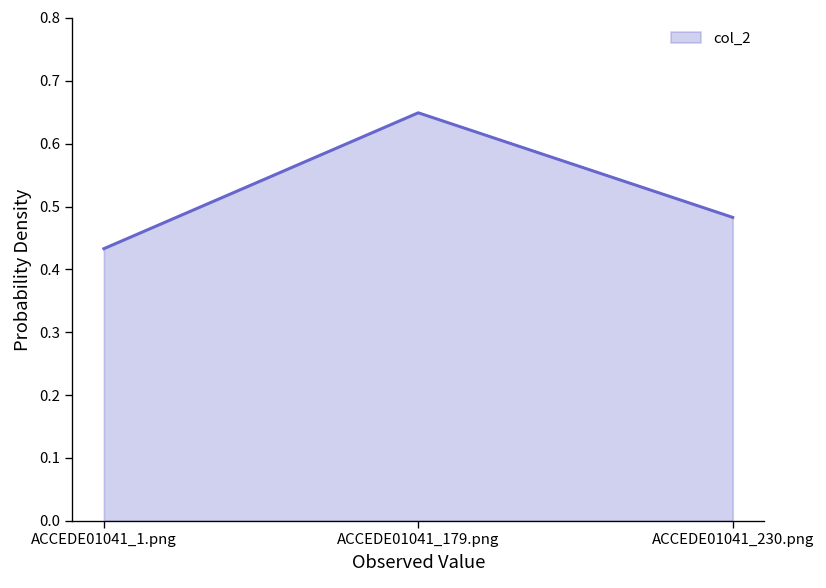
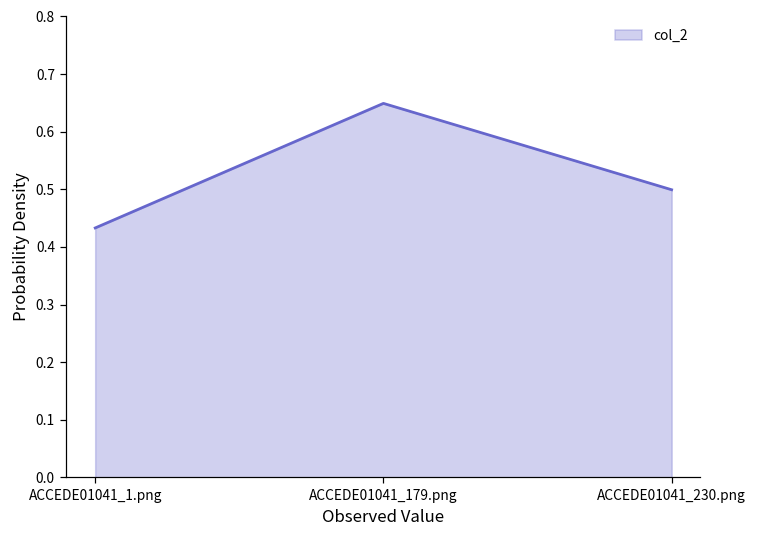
  {
    "ACCEDE01041_1.png": 0.43,
    "ACCEDE01041_179.png": 0.65,
-   "ACCEDE01041_230.png": 0.48
+   "ACCEDE01041_230.png": 0.50
  }
